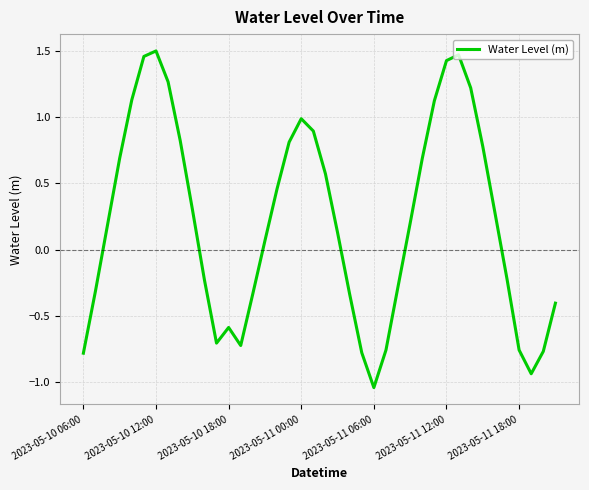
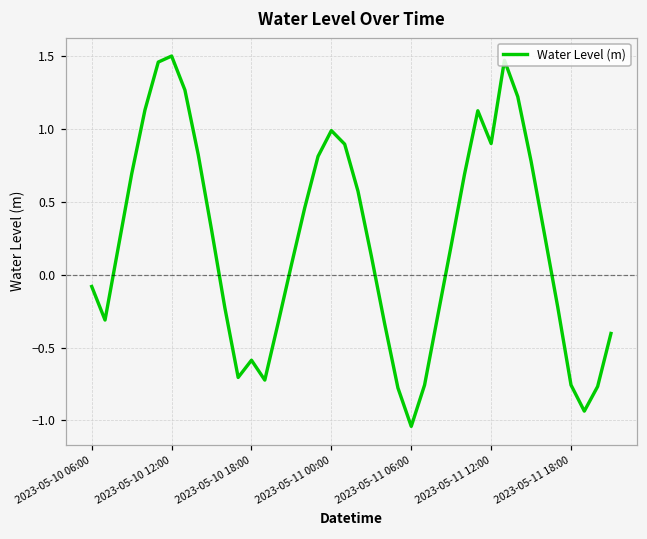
  {
-   "2023-05-10 06:00": -0.78,
+   "2023-05-10 06:00": -0.08,
    "2023-05-10 12:00": 1.50,
    "2023-05-10 18:00": -0.59,
    "2023-05-11 00:00": 0.99,
    "2023-05-11 06:00": -1.04,
-   "2023-05-11 12:00": 1.43,
+   "2023-05-11 12:00": 0.90,
    "2023-05-11 18:00": -0.76
  }
